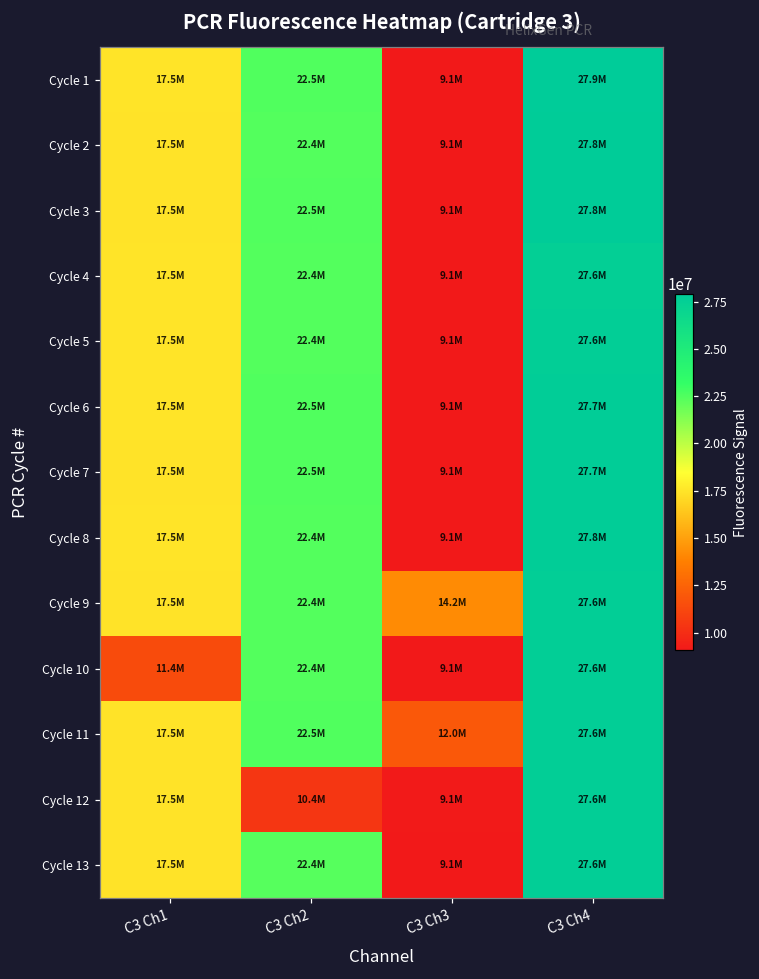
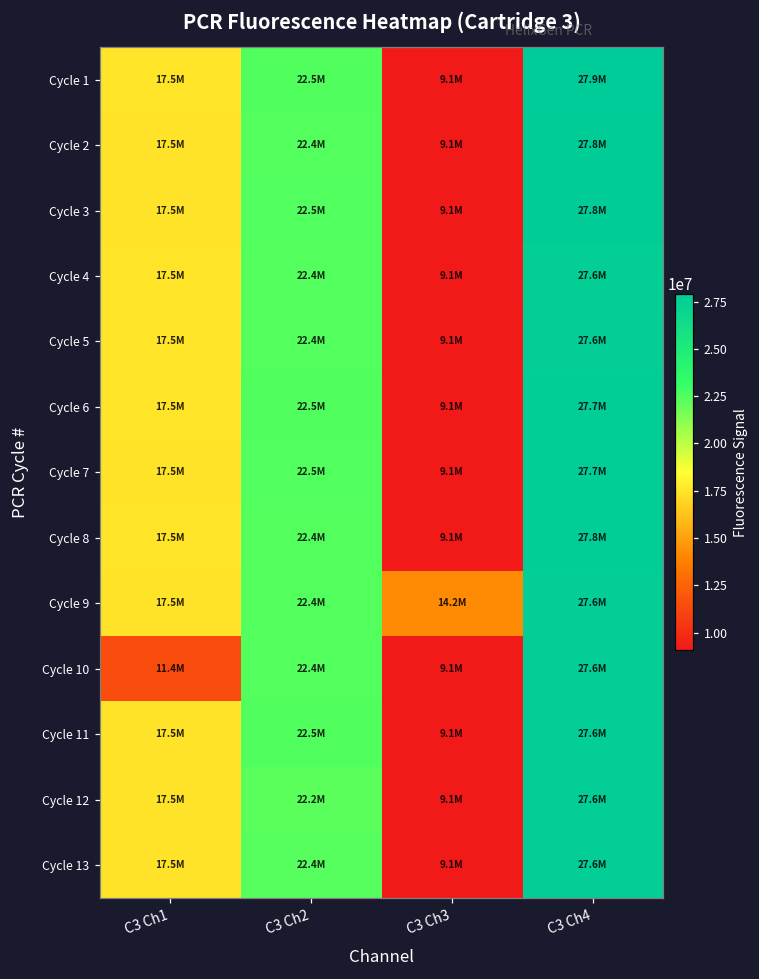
  {
    "Cycle 1": {
      "C3 Ch1": "17.5M",
      "C3 Ch2": "22.5M",
      "C3 Ch3": "9.1M",
      "C3 Ch4": "27.9M"
    },
    "Cycle 2": {
      "C3 Ch1": "17.5M",
      "C3 Ch2": "22.4M",
      "C3 Ch3": "9.1M",
      "C3 Ch4": "27.8M"
    },
    "Cycle 3": {
      "C3 Ch1": "17.5M",
      "C3 Ch2": "22.5M",
      "C3 Ch3": "9.1M",
      "C3 Ch4": "27.8M"
    },
    "Cycle 4": {
      "C3 Ch1": "17.5M",
      "C3 Ch2": "22.4M",
      "C3 Ch3": "9.1M",
      "C3 Ch4": "27.6M"
    },
    "Cycle 5": {
      "C3 Ch1": "17.5M",
      "C3 Ch2": "22.4M",
      "C3 Ch3": "9.1M",
      "C3 Ch4": "27.6M"
    },
    "Cycle 6": {
      "C3 Ch1": "17.5M",
      "C3 Ch2": "22.5M",
      "C3 Ch3": "9.1M",
      "C3 Ch4": "27.7M"
    },
    "Cycle 7": {
      "C3 Ch1": "17.5M",
      "C3 Ch2": "22.5M",
      "C3 Ch3": "9.1M",
      "C3 Ch4": "27.7M"
    },
    "Cycle 8": {
      "C3 Ch1": "17.5M",
      "C3 Ch2": "22.4M",
      "C3 Ch3": "9.1M",
      "C3 Ch4": "27.8M"
    },
    "Cycle 9": {
      "C3 Ch1": "17.5M",
      "C3 Ch2": "22.4M",
      "C3 Ch3": "14.2M",
      "C3 Ch4": "27.6M"
    },
    "Cycle 10": {
      "C3 Ch1": "11.4M",
      "C3 Ch2": "22.4M",
      "C3 Ch3": "9.1M",
      "C3 Ch4": "27.6M"
    },
    "Cycle 11": {
      "C3 Ch1": "17.5M",
      "C3 Ch2": "22.5M",
-     "C3 Ch3": "12.0M",
+     "C3 Ch3": "9.1M",
      "C3 Ch4": "27.6M"
    },
    "Cycle 12": {
      "C3 Ch1": "17.5M",
-     "C3 Ch2": "10.4M",
+     "C3 Ch2": "22.2M",
      "C3 Ch3": "9.1M",
      "C3 Ch4": "27.6M"
    },
    "Cycle 13": {
      "C3 Ch1": "17.5M",
      "C3 Ch2": "22.4M",
      "C3 Ch3": "9.1M",
      "C3 Ch4": "27.6M"
    }
  }
